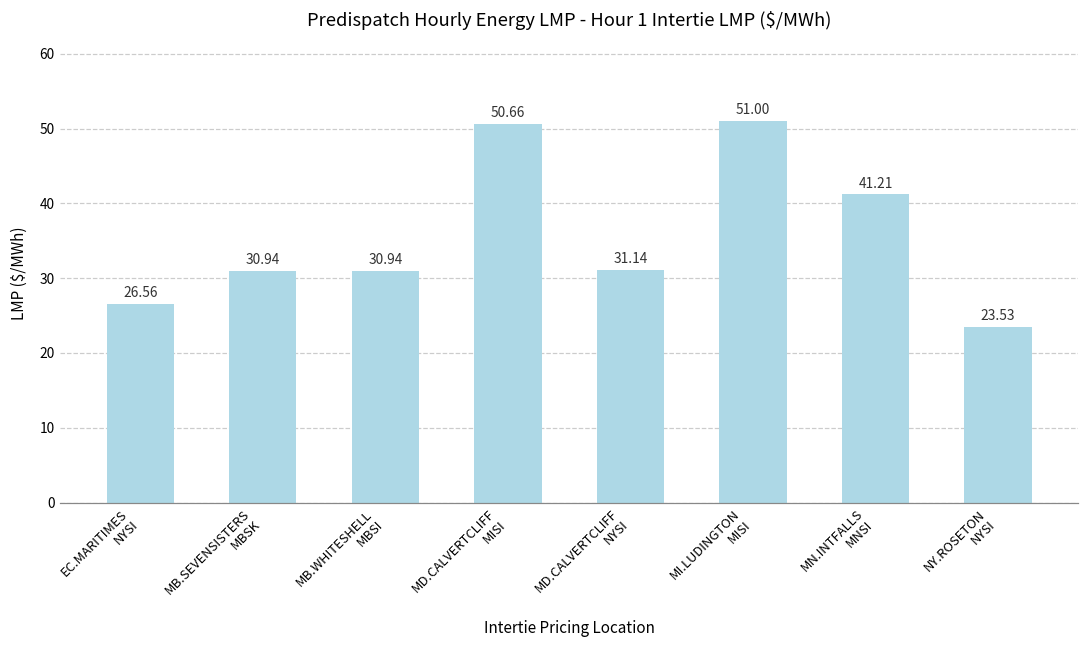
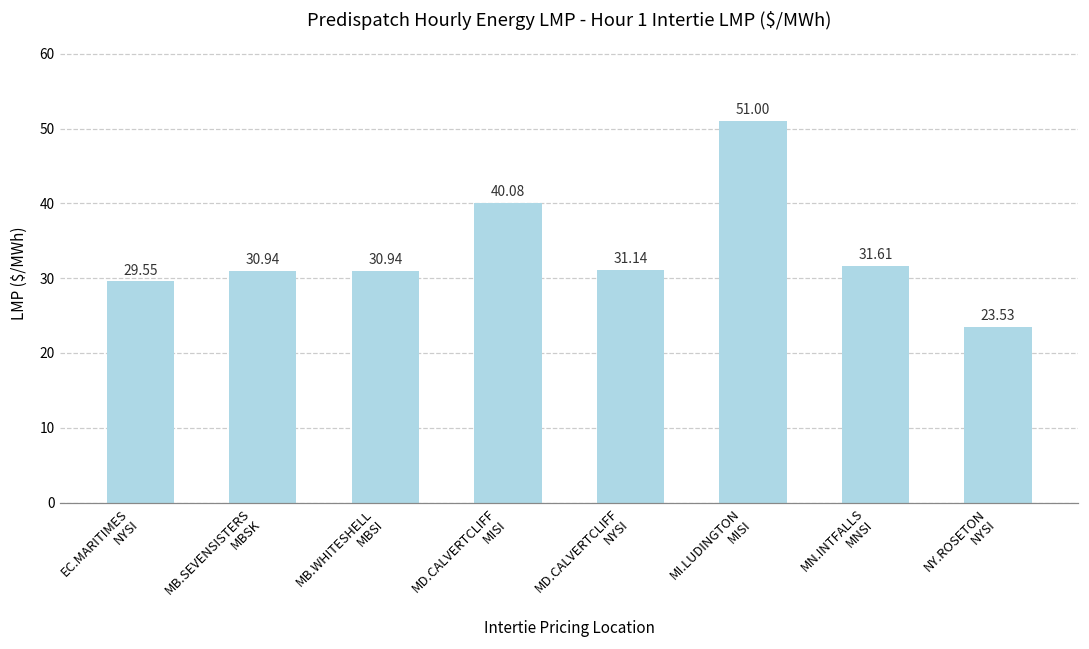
  {
-   "EC.MARITIMES NYSI": 26.56,
+   "EC.MARITIMES NYSI": 29.55,
    "MB.SEVENSISTERS MBSK": 30.94,
    "MB.WHITESHELL MBSI": 30.94,
-   "MD.CALVERTCLIFF MISI": 50.66,
+   "MD.CALVERTCLIFF MISI": 40.08,
    "MD.CALVERTCLIFF NYSI": 31.14,
    "MI.LUDINGTON MISI": 51.00,
-   "MN.INTFALLS MNSI": 41.21,
+   "MN.INTFALLS MNSI": 31.61,
    "NY.ROSETON NYSI": 23.53
  }
